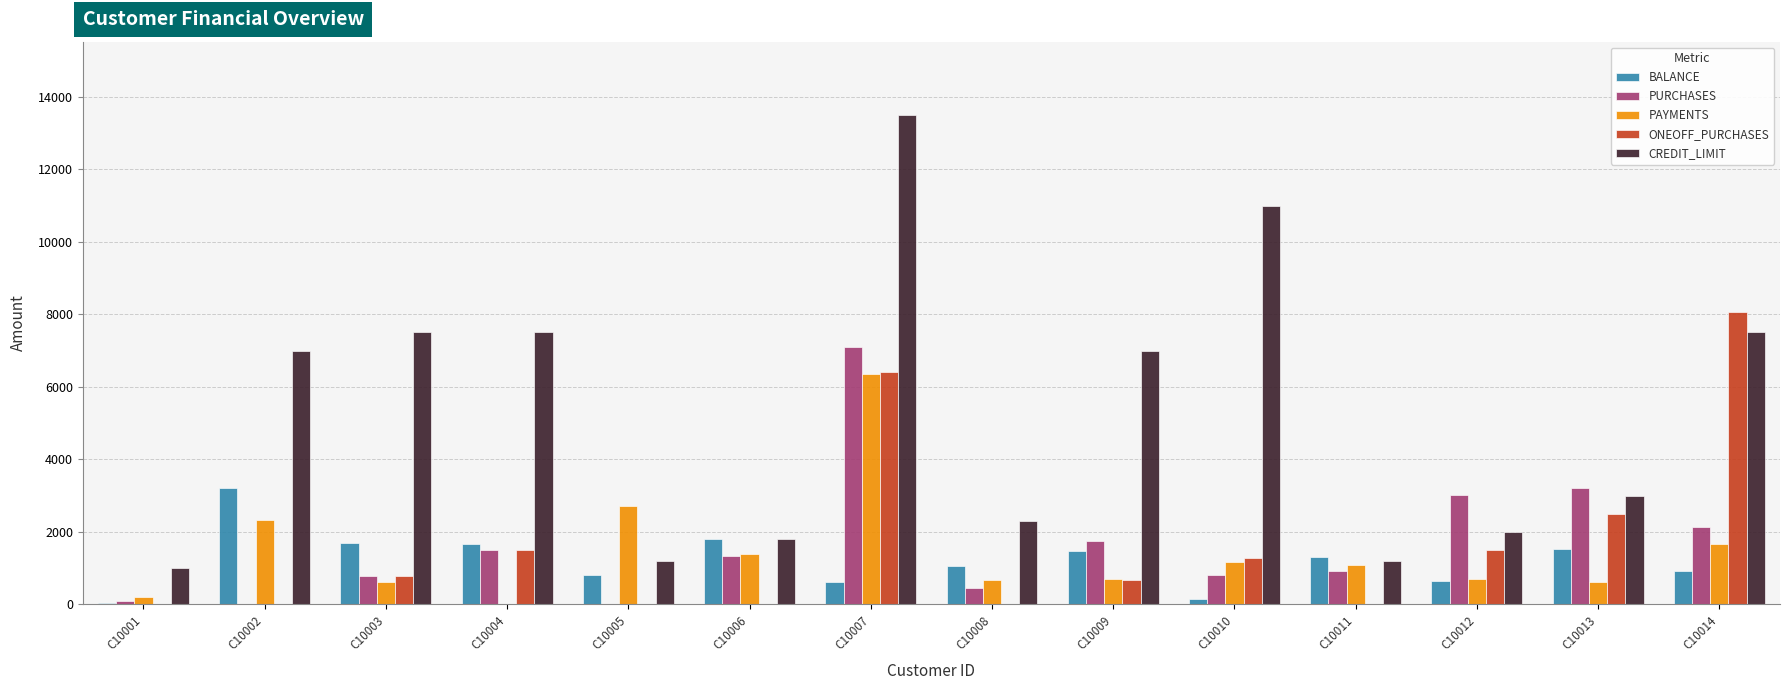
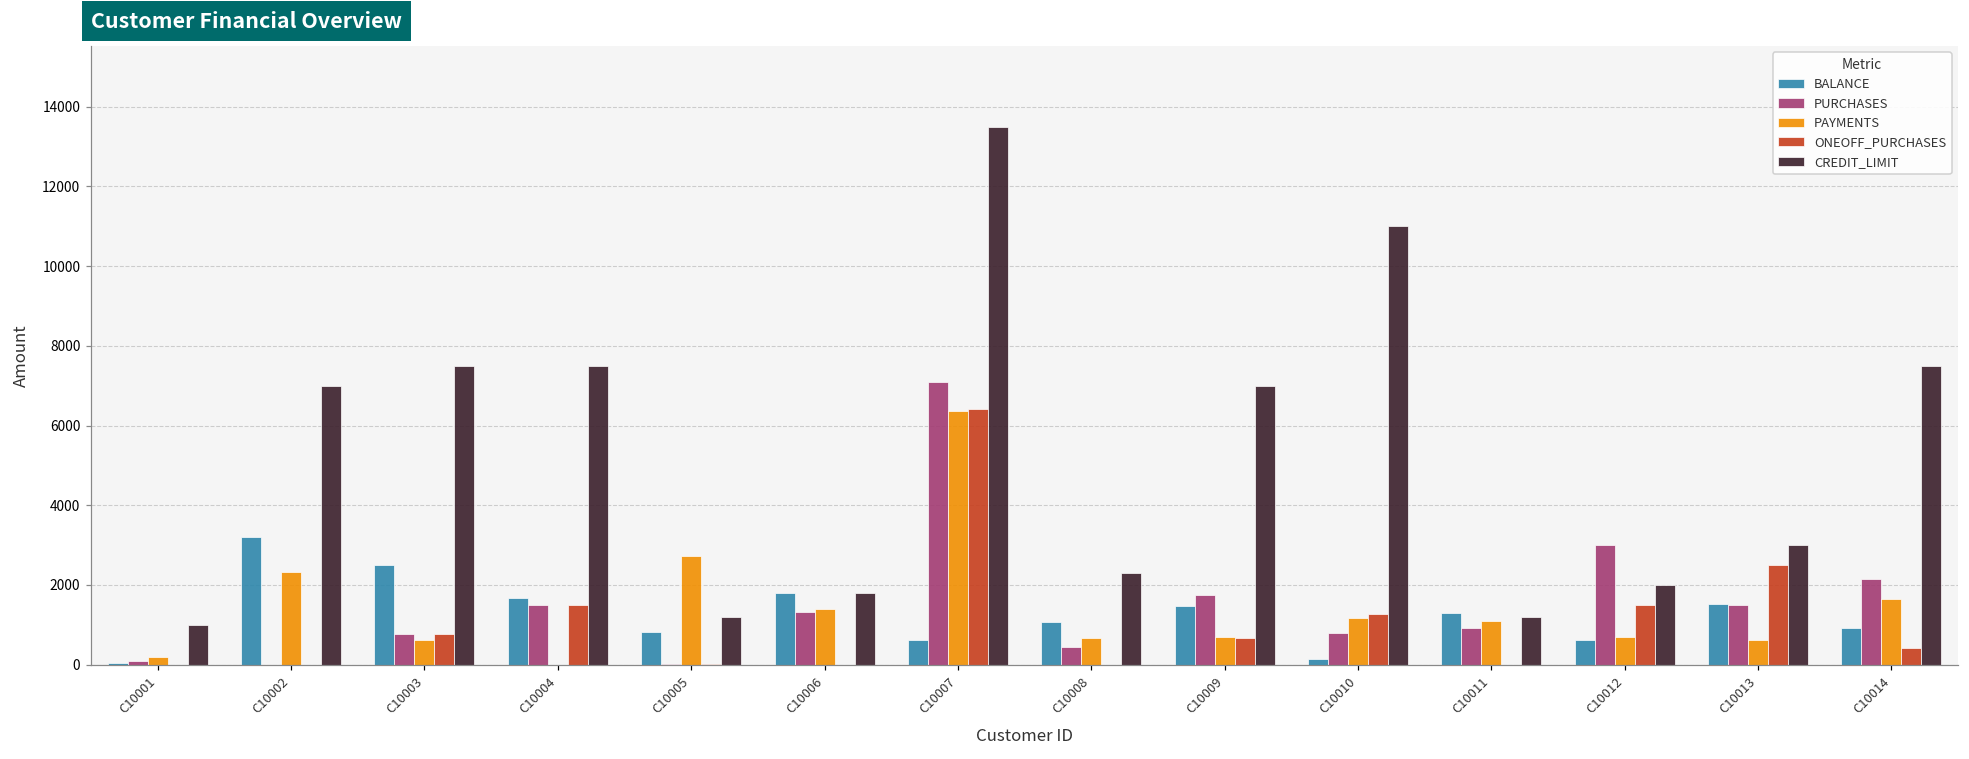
  {
    "BALANCE": {
      "C10002": 3200,
-     "C10003": 1700,
+     "C10003": 2500,
      "C10004": 1700,
      "C10005": 800,
      "C10006": 1800,
      "C10007": 600,
      "C10008": 1100,
      "C10009": 1500,
      "C10010": 200,
      "C10011": 1300,
      "C10012": 600,
      "C10013": 1500,
      "C10014": 900
    },
    "PURCHASES": {
      "C10001": 100,
      "C10002": 0,
      "C10003": 800,
      "C10004": 1500,
      "C10006": 1300,
      "C10007": 7100,
      "C10008": 400,
      "C10009": 1800,
      "C10010": 800,
      "C10011": 900,
      "C10012": 3000,
-     "C10013": 3200,
+     "C10013": 1500,
      "C10014": 2100
    },
    "PAYMENTS": {
      "C10001": 200,
      "C10002": 2300,
      "C10003": 600,
      "C10004": 0,
      "C10005": 2700,
      "C10006": 1400,
      "C10007": 6400,
      "C10008": 700,
      "C10009": 700,
      "C10010": 1200,
      "C10011": 1100,
      "C10012": 700,
      "C10013": 600,
      "C10014": 1700
    },
    "ONEOFF_PURCHASES": {
      "C10001": 0,
      "C10002": 0,
      "C10003": 800,
      "C10004": 1500,
      "C10006": 0,
      "C10007": 6400,
      "C10008": 0,
      "C10009": 700,
      "C10010": 1300,
      "C10011": 0,
      "C10012": 1500,
      "C10013": 2500,
-     "C10014": 8100
+     "C10014": 400
    },
    "CREDIT_LIMIT": {
      "C10001": 1000,
      "C10002": 7000,
      "C10003": 7500,
      "C10004": 7500,
      "C10005": 1200,
      "C10006": 1800,
      "C10007": 13500,
      "C10008": 2300,
      "C10009": 7000,
      "C10010": 11000,
      "C10011": 1200,
      "C10012": 2000,
      "C10013": 3000,
      "C10014": 7500
    }
  }
